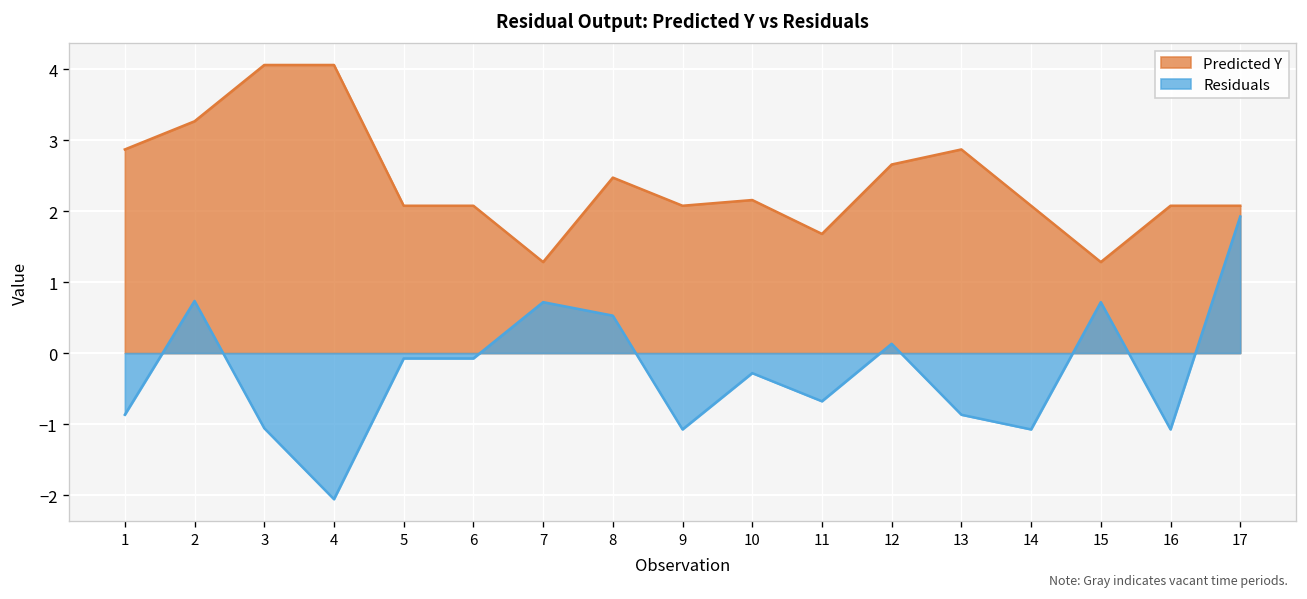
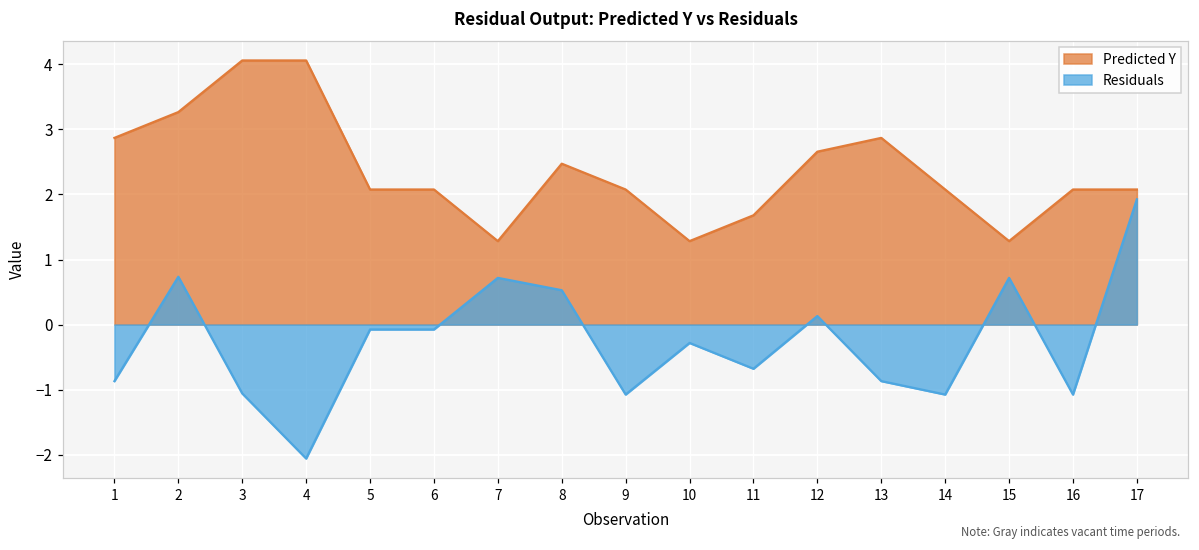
  {
    "Predicted Y": {
      "1": 2.9,
      "2": 3.3,
      "3": 4.1,
      "4": 4.1,
      "5": 2.1,
      "6": 2.1,
      "7": 1.3,
      "8": 2.5,
      "9": 2.1,
-     "10": 2.2,
+     "10": 1.3,
      "11": 1.7,
      "12": 2.7,
      "13": 2.9,
      "14": 2.1,
      "15": 1.3,
      "16": 2.1,
      "17": 2.1
    }
  }
